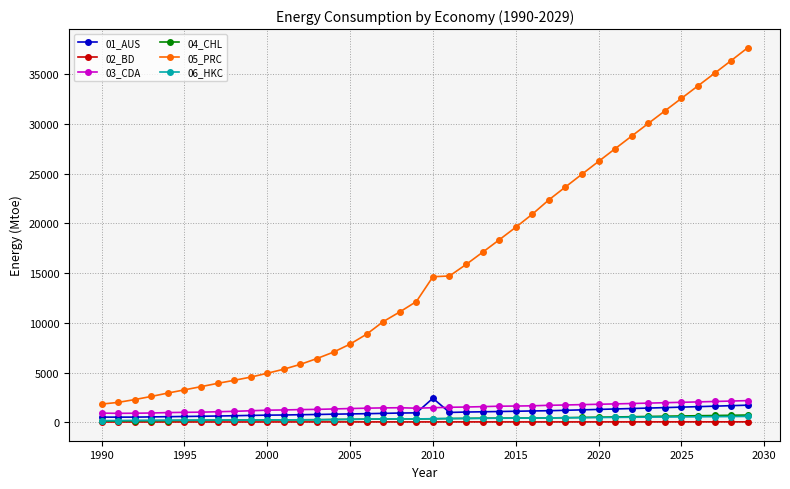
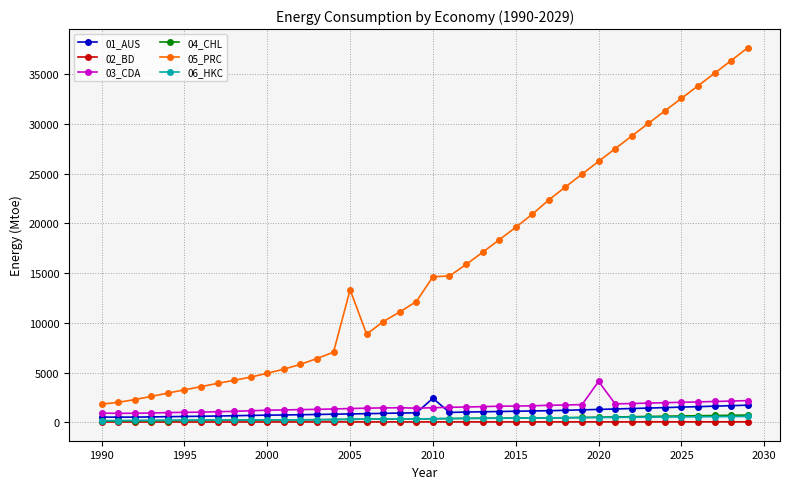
  {
    "01_AUS": {
      "1990": 1000,
      "1995": 1000,
      "2000": 1000,
      "2005": 1000,
      "2010": 2000,
      "2015": 1000,
      "2020": 1000,
      "2025": 2000
    },
    "02_BD": {
      "2010": 0,
      "2015": 0,
      "2020": 0,
      "2025": 0
    },
    "03_CDA": {
      "1990": 1000,
      "1995": 1000,
      "2000": 1000,
      "2005": 1000,
      "2010": 1000,
      "2015": 2000,
-     "2020": 2000,
+     "2020": 4000,
      "2025": 2000
    },
    "05_PRC": {
      "1990": 2000,
      "1995": 3000,
      "2000": 5000,
-     "2005": 8000,
+     "2005": 13000,
      "2010": 15000,
      "2015": 20000,
      "2020": 26000,
      "2025": 33000
    }
  }
